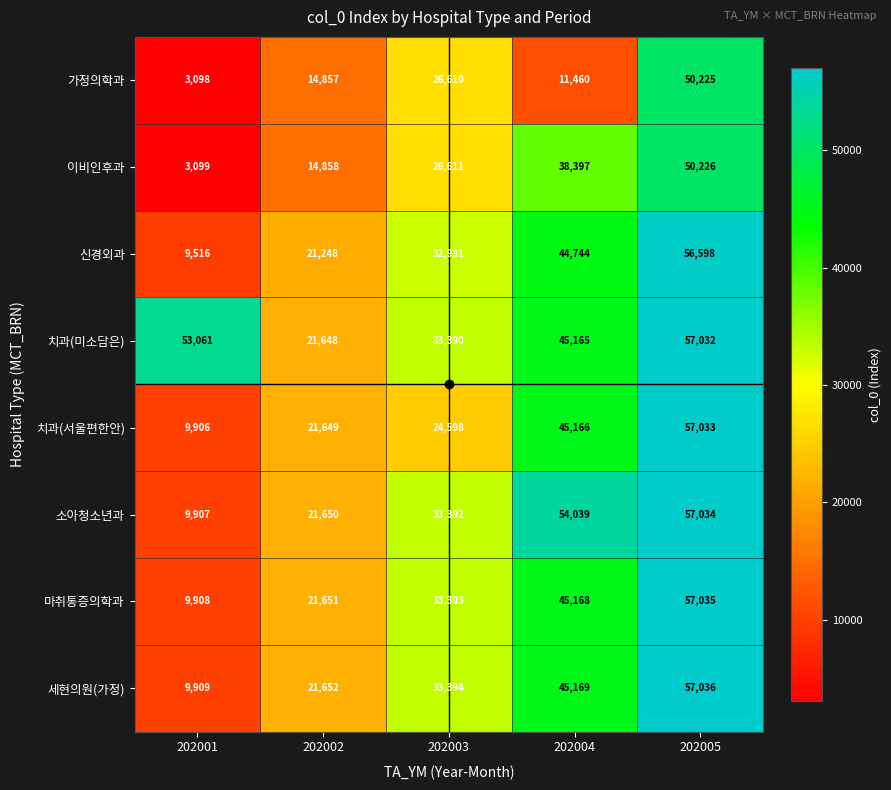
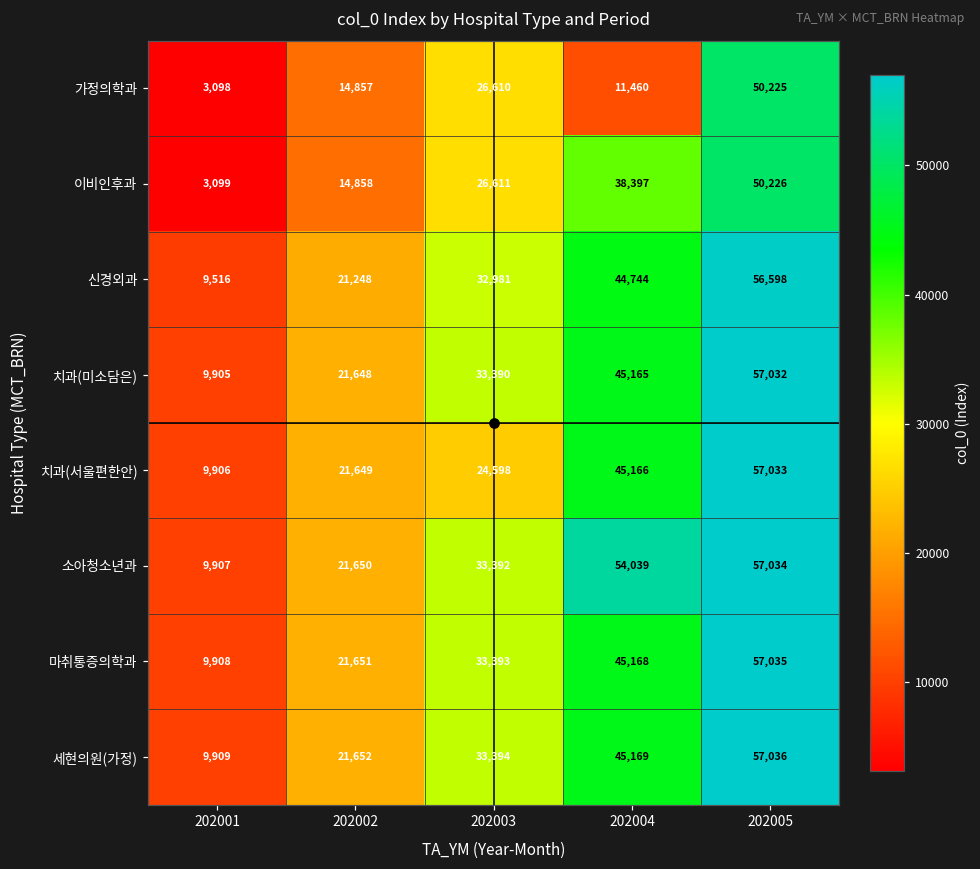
  {
    "가정의학과": {
      "202001": "3,098",
      "202002": "14,857",
      "202003": "26,610",
      "202004": "11,460",
      "202005": "50,225"
    },
    "이비인후과": {
      "202001": "3,099",
      "202002": "14,858",
      "202003": "26,611",
      "202004": "38,397",
      "202005": "50,226"
    },
    "신경외과": {
      "202001": "9,516",
      "202002": "21,248",
      "202003": "32,981",
      "202004": "44,744",
      "202005": "56,598"
    },
    "치과(미소담은)": {
-     "202001": "53,061",
+     "202001": "9,905",
      "202002": "21,648",
      "202003": "33,390",
      "202004": "45,165",
      "202005": "57,032"
    },
    "치과(서울편한안)": {
      "202001": "9,906",
      "202002": "21,649",
      "202003": "24,598",
      "202004": "45,166",
      "202005": "57,033"
    },
    "소아청소년과": {
      "202001": "9,907",
      "202002": "21,650",
      "202003": "33,392",
      "202004": "54,039",
      "202005": "57,034"
    },
    "마취통증의학과": {
      "202001": "9,908",
      "202002": "21,651",
      "202003": "33,393",
      "202004": "45,168",
      "202005": "57,035"
    },
    "세현의원(가정)": {
      "202001": "9,909",
      "202002": "21,652",
      "202003": "33,394",
      "202004": "45,169",
      "202005": "57,036"
    }
  }
